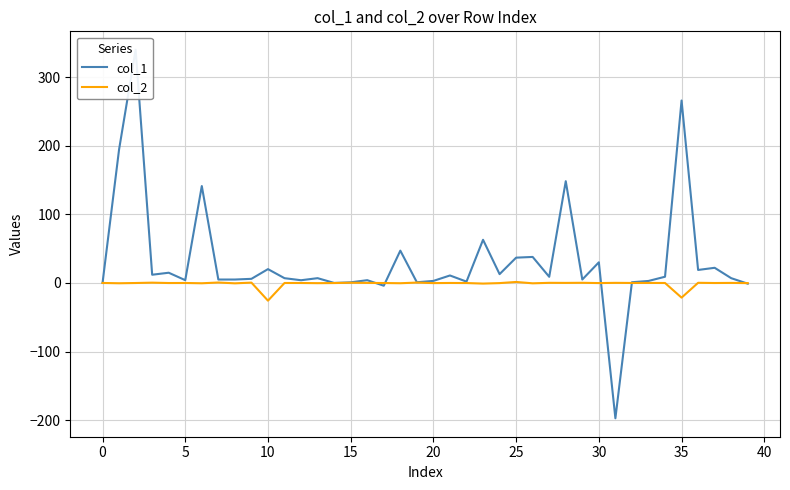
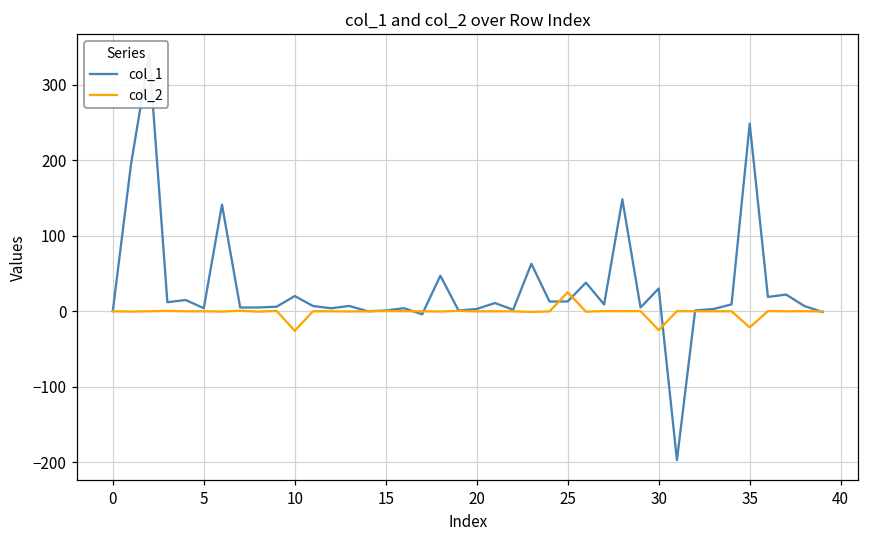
  {
    "col_1": {
      "5": 0,
      "10": 20,
-     "25": 40,
+     "25": 10,
      "30": 30,
-     "35": 270
+     "35": 250
    },
    "col_2": {
      "5": 0,
      "10": -30,
-     "25": 0,
-     "30": 0,
+     "25": 30,
+     "30": -30,
      "35": -20
    }
  }
